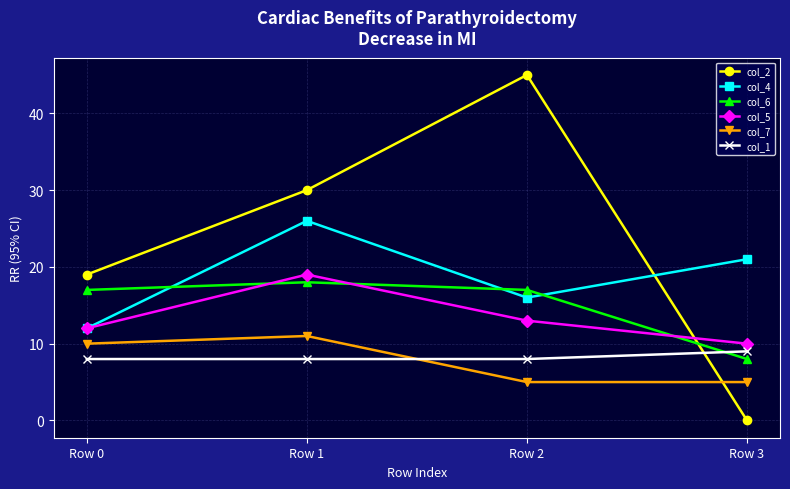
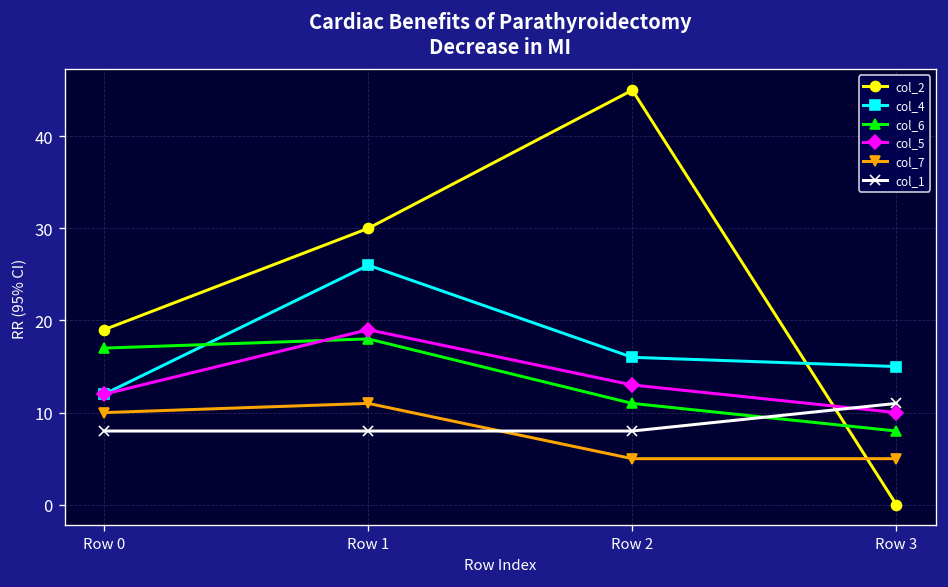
  {
    "col_2": {
      "Row 0": 19,
      "Row 1": 30,
      "Row 2": 45,
      "Row 3": 0
    },
    "col_4": {
      "Row 1": 26,
      "Row 2": 16,
-     "Row 3": 21
+     "Row 3": 15
    },
    "col_6": {
      "Row 0": 17,
      "Row 1": 18,
-     "Row 2": 17,
+     "Row 2": 11,
      "Row 3": 8
    },
    "col_5": {
      "Row 1": 19,
      "Row 2": 13,
      "Row 3": 10
    },
    "col_7": {
      "Row 0": 10,
      "Row 1": 11,
      "Row 2": 5,
      "Row 3": 5
    },
    "col_1": {
      "Row 0": 8,
      "Row 1": 8,
      "Row 2": 8,
-     "Row 3": 9
+     "Row 3": 11
    }
  }
